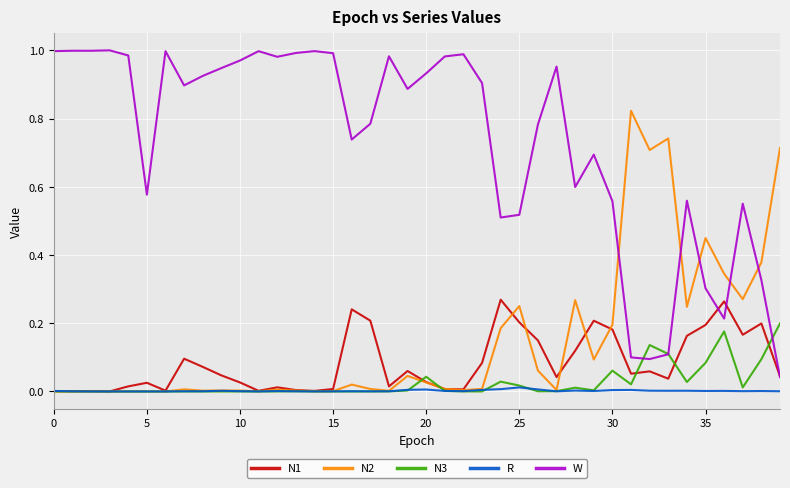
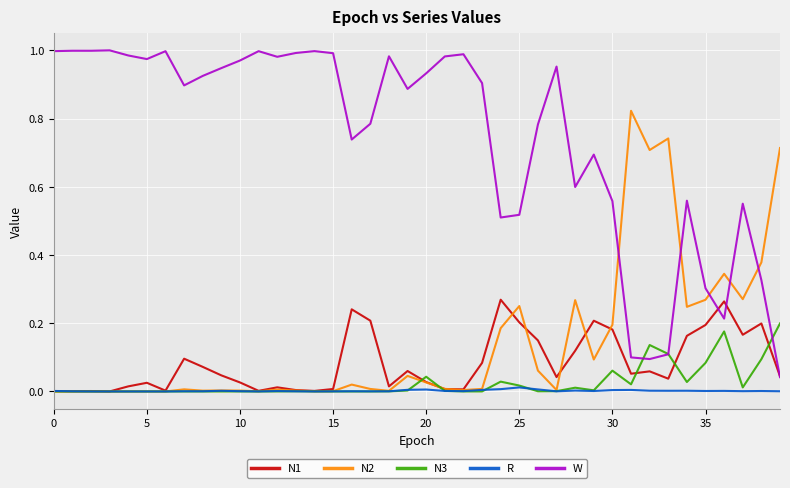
  {
    "N1": {
      "5": 0.03,
      "10": 0.03,
      "25": 0.20,
      "30": 0.18,
      "35": 0.19
    },
    "N2": {
      "25": 0.25,
      "30": 0.20,
-     "35": 0.45
+     "35": 0.27
    },
    "N3": {
      "20": 0.04,
      "30": 0.06,
      "35": 0.08
    },
    "R": {
      "20": 0.01,
      "30": 0.00,
      "35": 0.00
    },
    "W": {
      "0": 1.00,
-     "5": 0.58,
+     "5": 0.97,
      "10": 0.97,
      "15": 0.99,
      "20": 0.93,
      "25": 0.52,
      "30": 0.56,
      "35": 0.30
    }
  }
